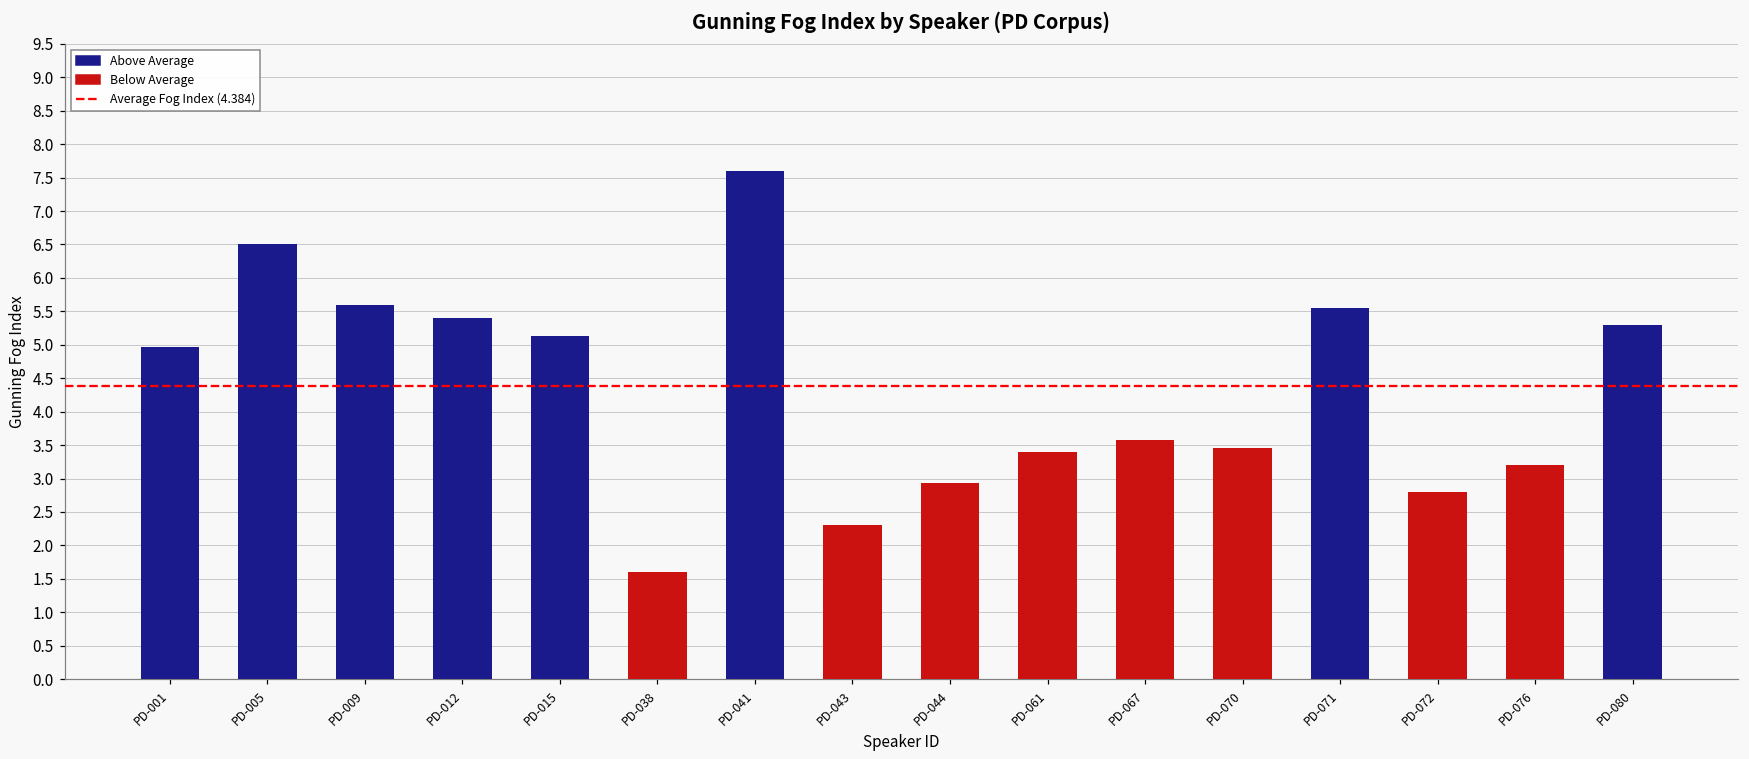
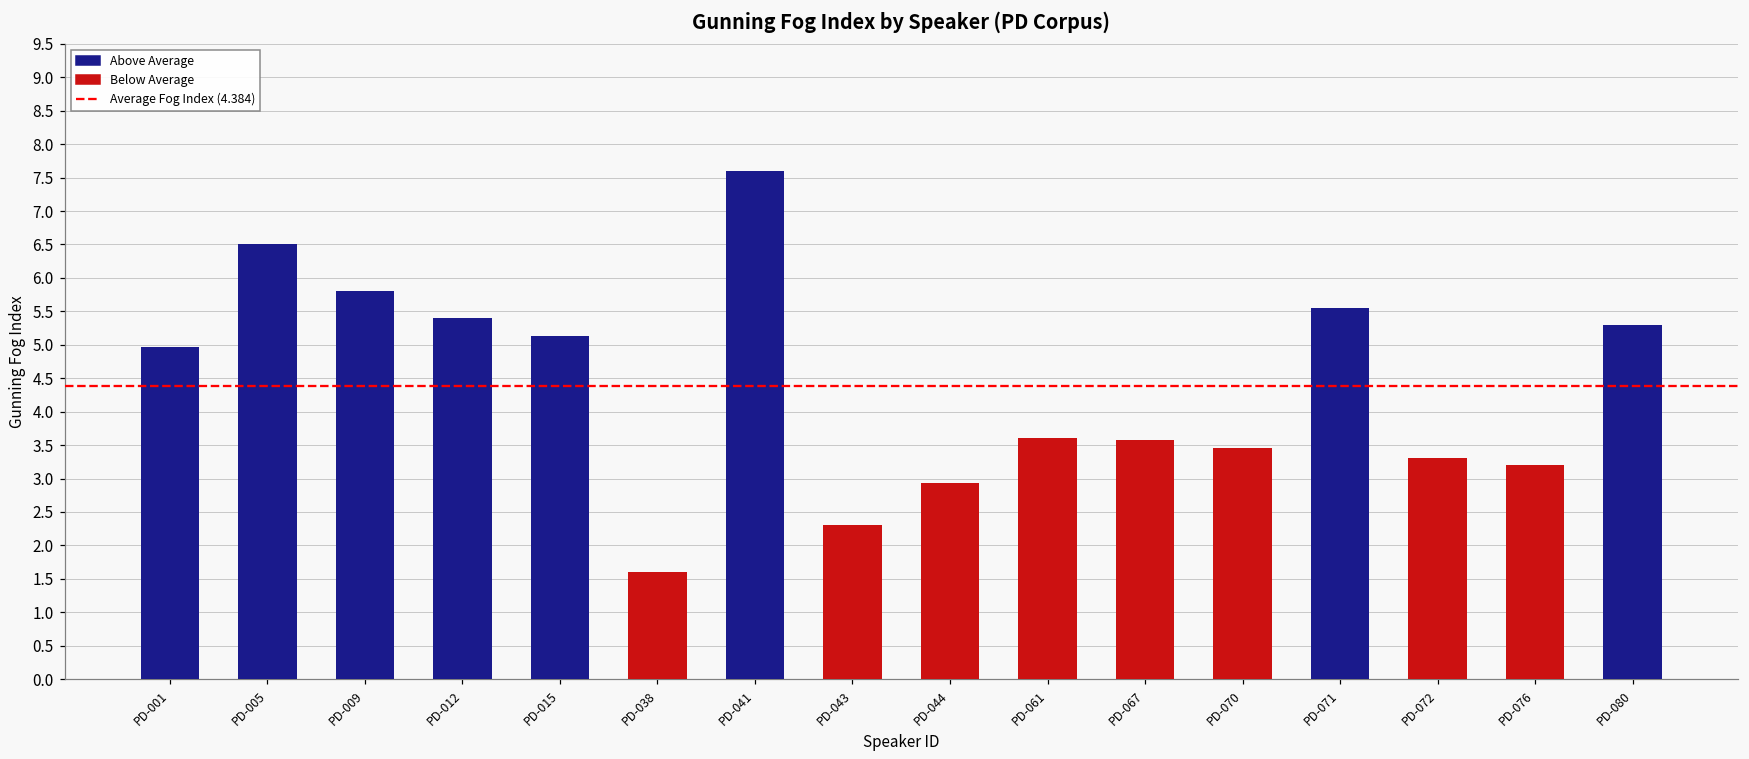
  {
    "PD-001": 5.0,
    "PD-005": 6.5,
-   "PD-009": 5.6,
+   "PD-009": 5.8,
    "PD-012": 5.4,
    "PD-015": 5.1,
    "PD-038": 1.6,
    "PD-041": 7.6,
    "PD-043": 2.3,
    "PD-044": 2.9,
-   "PD-061": 3.4,
+   "PD-061": 3.6,
    "PD-067": 3.6,
    "PD-070": 3.5,
    "PD-071": 5.6,
-   "PD-072": 2.8,
+   "PD-072": 3.3,
    "PD-076": 3.2,
    "PD-080": 5.3
  }
